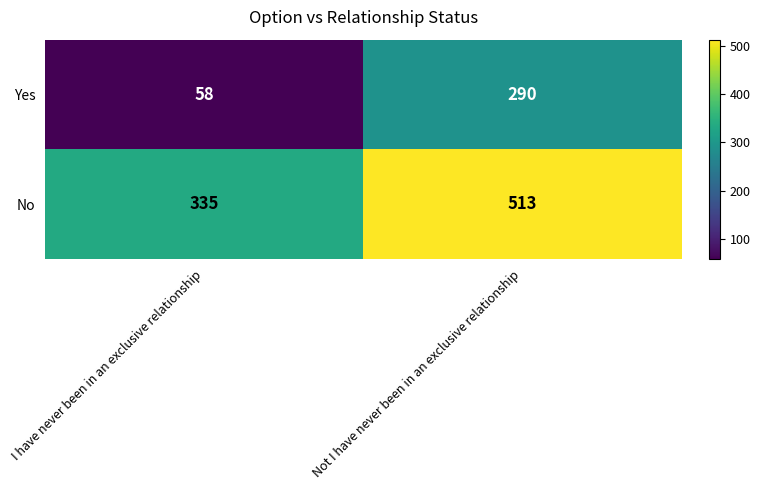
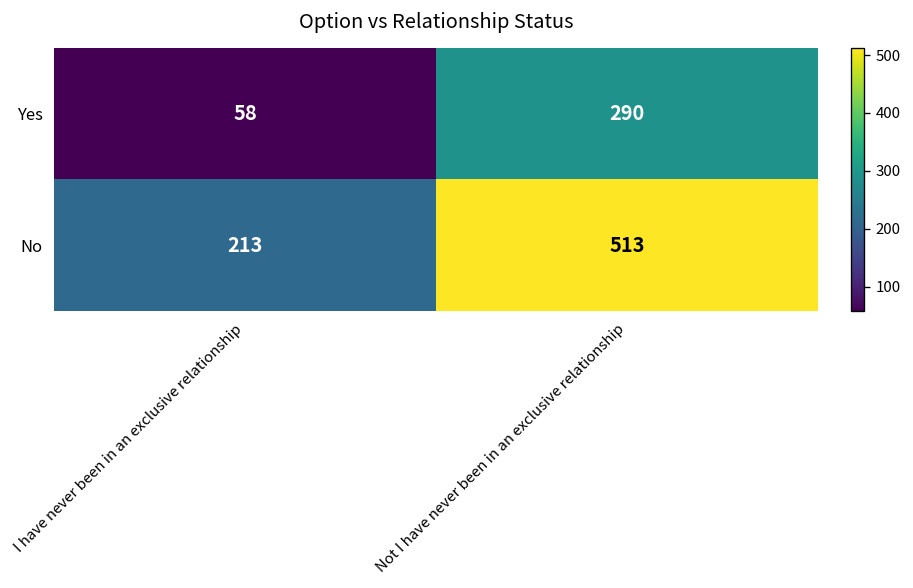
  {
    "Yes": {
      "I have never been in an exclusive relationship": 58,
      "Not I have never been in an exclusive relationship": 290
    },
    "No": {
-     "I have never been in an exclusive relationship": 335,
+     "I have never been in an exclusive relationship": 213,
      "Not I have never been in an exclusive relationship": 513
    }
  }
